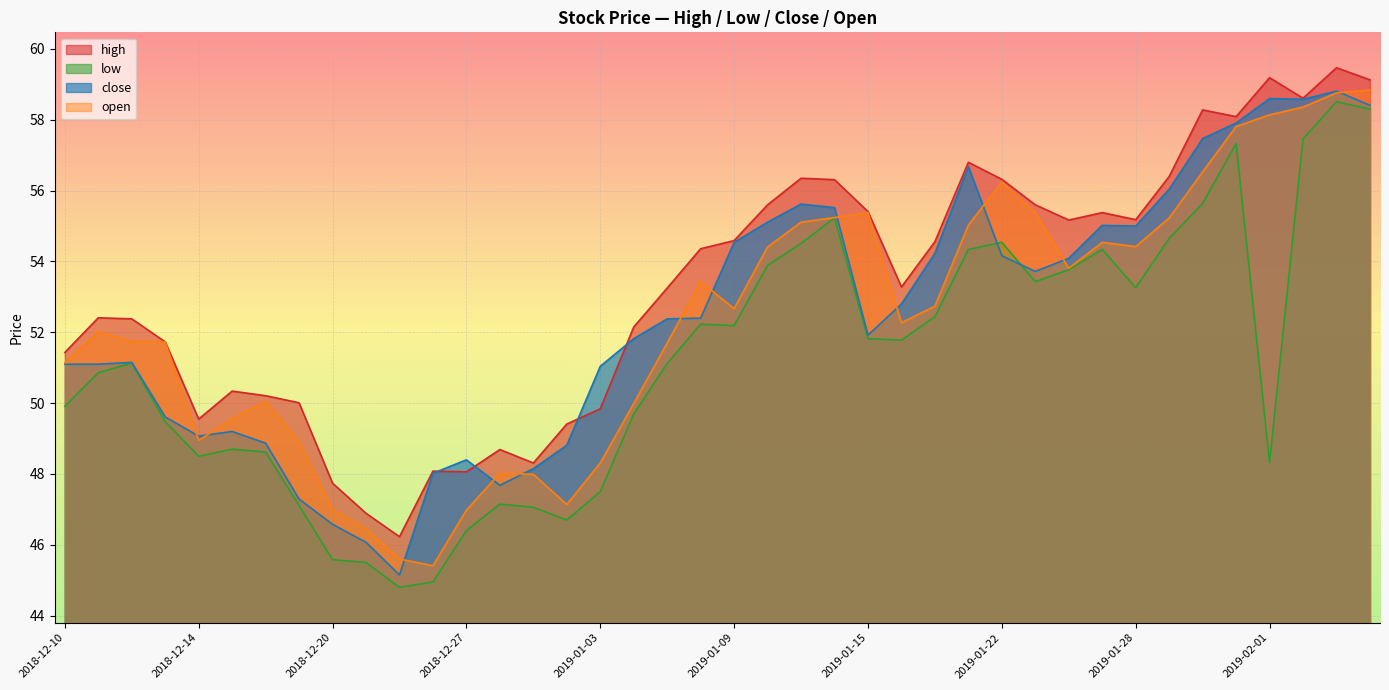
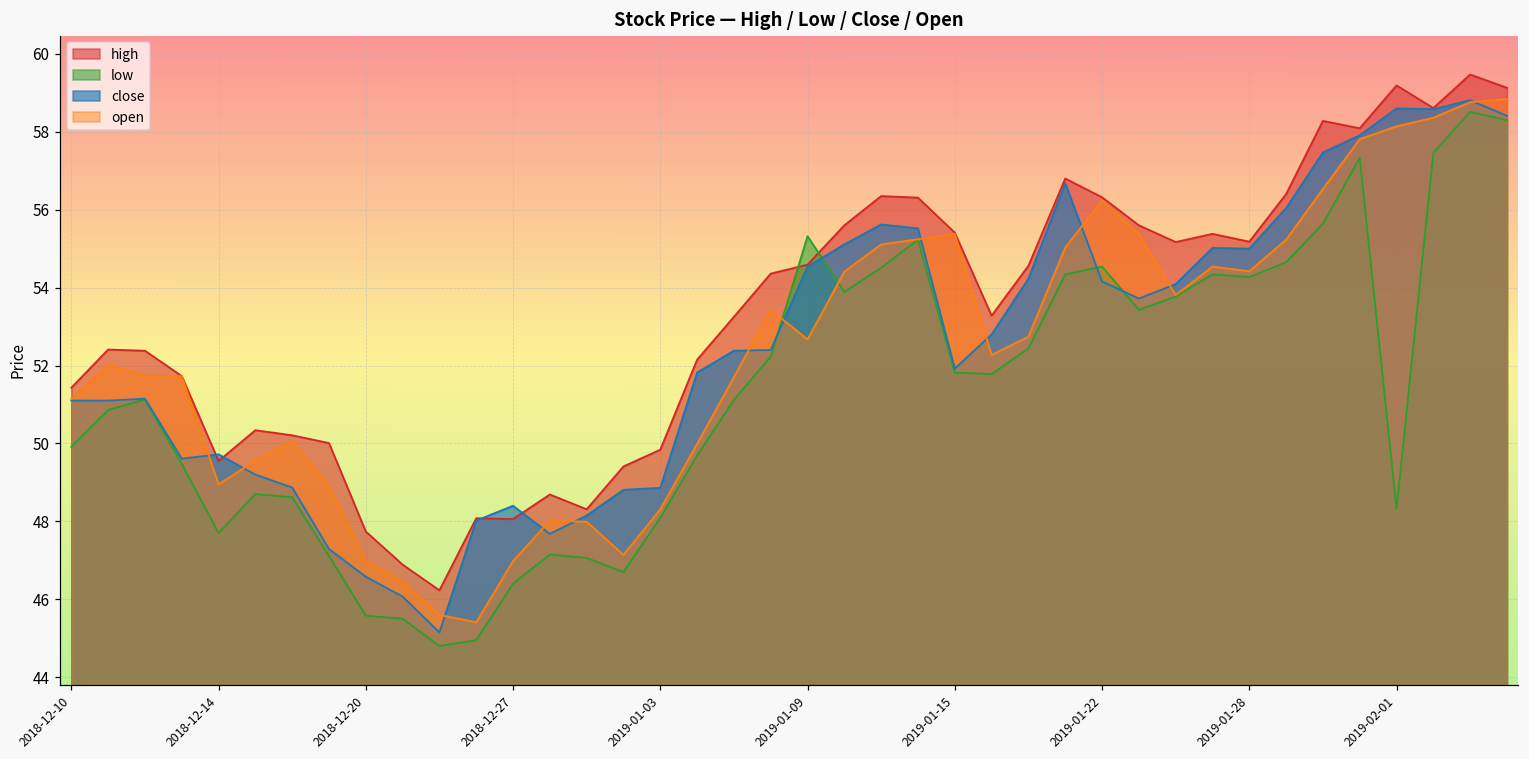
  {
    "low": {
      "2018-12-10": 49.9,
-     "2018-12-14": 48.5,
+     "2018-12-14": 47.7,
      "2018-12-20": 45.6,
      "2018-12-27": 46.4,
-     "2019-01-03": 47.5,
-     "2019-01-09": 52.2,
+     "2019-01-03": 48.1,
+     "2019-01-09": 55.3,
      "2019-01-15": 51.8,
      "2019-01-22": 54.5,
-     "2019-01-28": 53.3,
+     "2019-01-28": 54.3,
      "2019-02-01": 48.3
    },
    "close": {
-     "2018-12-14": 49.1,
+     "2018-12-14": 49.7,
      "2018-12-20": 46.6,
      "2018-12-27": 48.4,
-     "2019-01-03": 51.0,
+     "2019-01-03": 48.9,
      "2019-01-15": 51.9,
      "2019-01-22": 54.2,
      "2019-01-28": 55.0,
      "2019-02-01": 58.6
    }
  }
